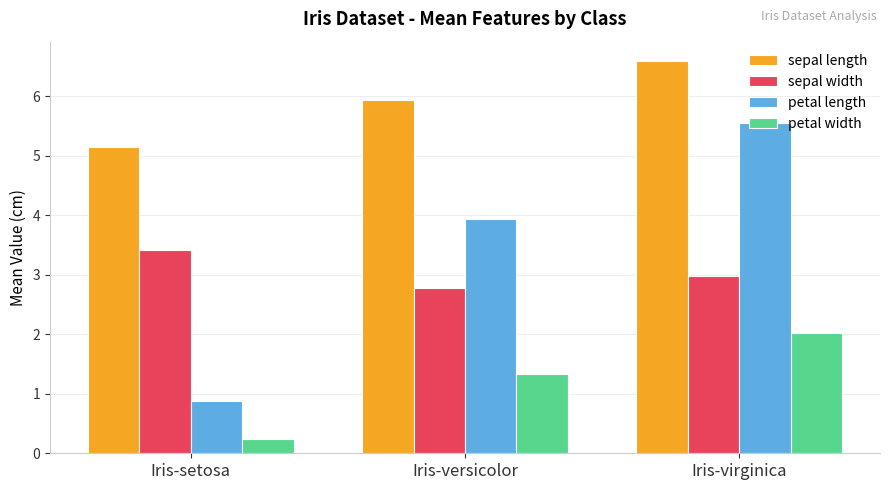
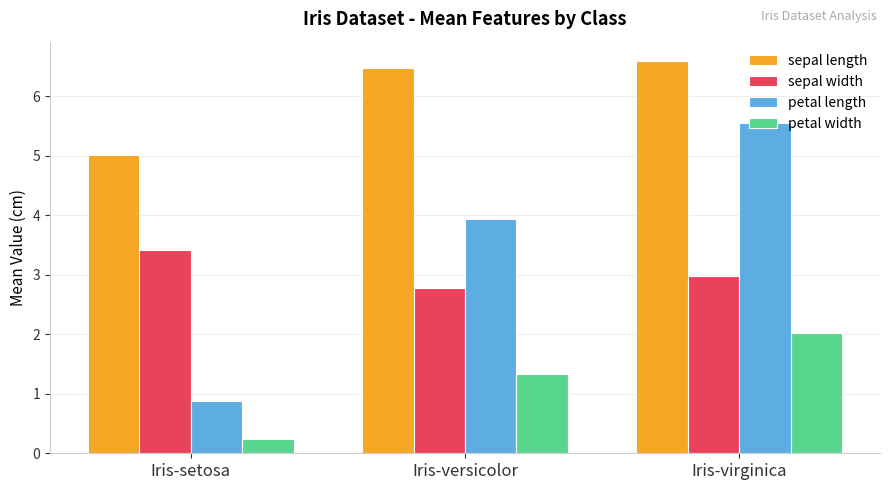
  {
    "sepal length": {
-     "Iris-setosa": 5.2,
-     "Iris-versicolor": 5.9,
+     "Iris-setosa": 5.0,
+     "Iris-versicolor": 6.5,
      "Iris-virginica": 6.6
    },
    "sepal width": {
      "Iris-setosa": 3.4,
      "Iris-versicolor": 2.8,
      "Iris-virginica": 3.0
    },
    "petal length": {
      "Iris-setosa": 0.9,
      "Iris-versicolor": 3.9,
      "Iris-virginica": 5.6
    },
    "petal width": {
      "Iris-setosa": 0.2,
      "Iris-versicolor": 1.3,
      "Iris-virginica": 2.0
    }
  }
